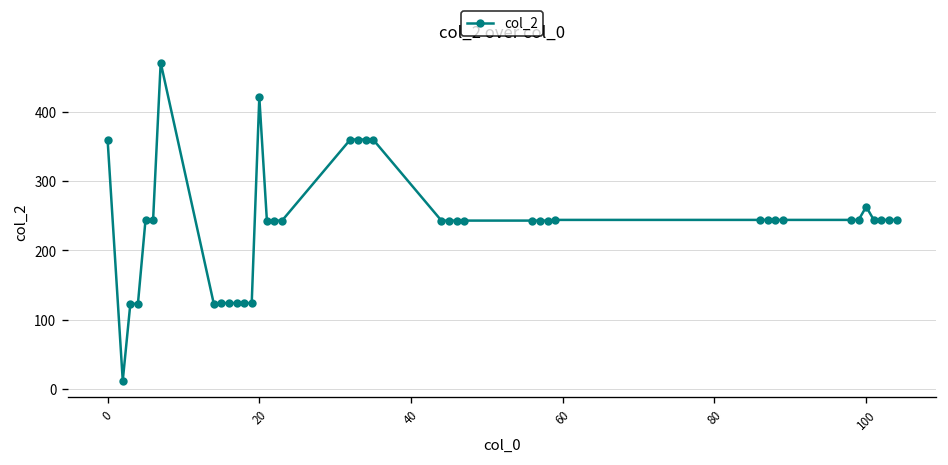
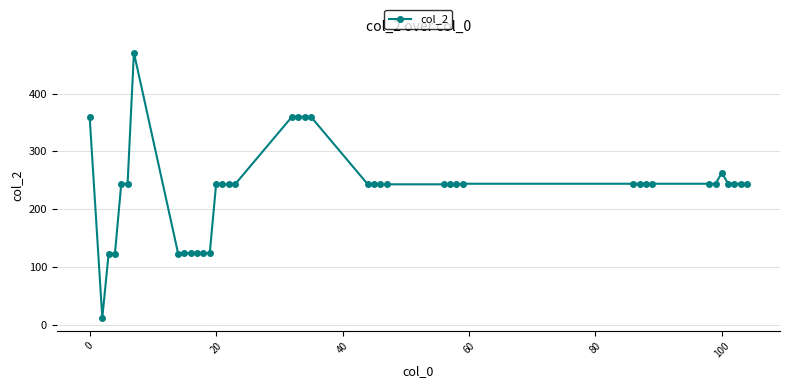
  {
    "0": 360,
-   "20": 420,
+   "20": 240,
    "100": 260
  }
